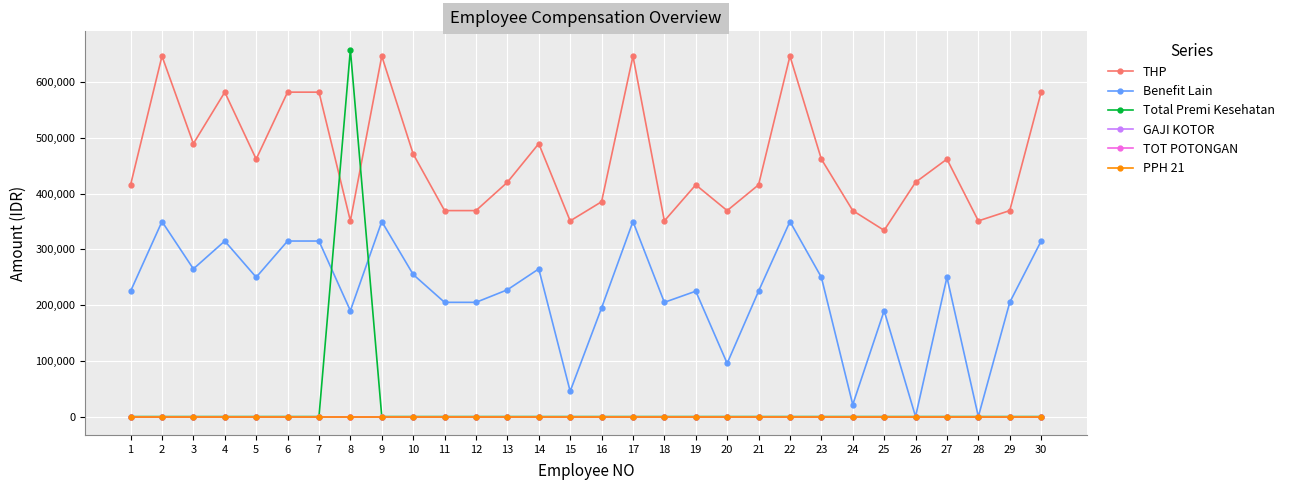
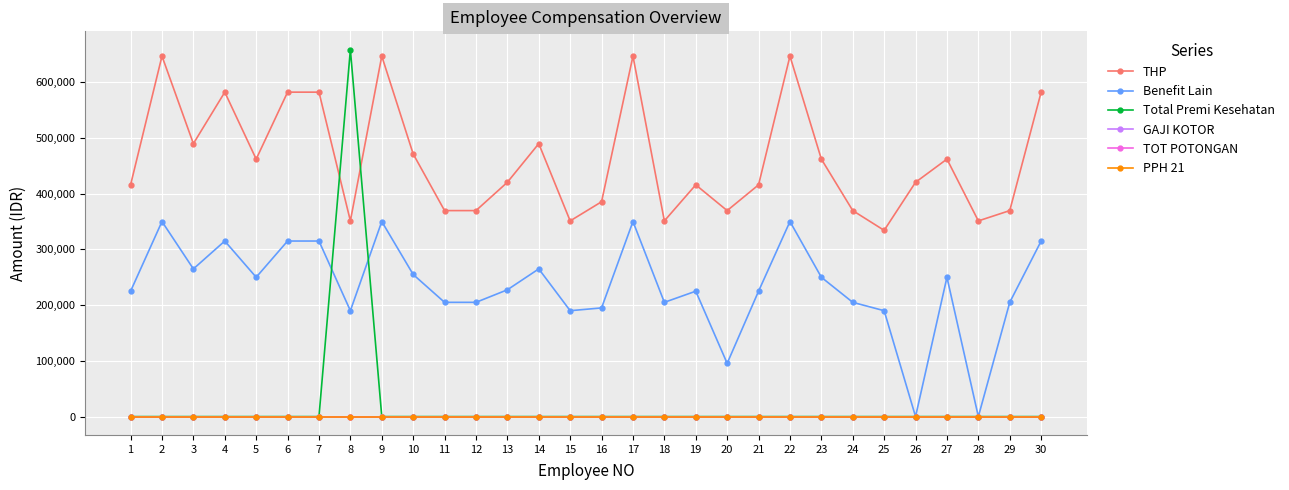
  {
    "THP": {
      "1": "420,000",
      "2": "650,000",
      "3": "490,000",
      "4": "580,000",
      "5": "460,000",
      "6": "580,000",
      "7": "580,000",
      "8": "350,000",
      "9": "650,000",
      "10": "470,000",
      "11": "370,000",
      "12": "370,000",
      "13": "420,000",
      "14": "490,000",
      "15": "350,000",
      "16": "390,000",
      "17": "650,000",
      "18": "350,000",
      "19": "420,000",
      "20": "370,000",
      "21": "420,000",
      "22": "650,000",
      "23": "460,000",
      "24": "370,000",
      "25": "330,000",
      "26": "420,000",
      "27": "460,000",
      "28": "350,000",
      "29": "370,000",
      "30": "580,000"
    },
    "Benefit Lain": {
      "1": "230,000",
      "2": "350,000",
      "3": "270,000",
      "4": "320,000",
      "5": "250,000",
      "6": "320,000",
      "7": "320,000",
      "8": "190,000",
      "9": "350,000",
      "10": "260,000",
      "11": "210,000",
      "12": "210,000",
      "13": "230,000",
      "14": "270,000",
-     "15": "50,000",
+     "15": "190,000",
      "16": "200,000",
      "17": "350,000",
      "18": "210,000",
      "19": "230,000",
      "20": "100,000",
      "21": "230,000",
      "22": "350,000",
      "23": "250,000",
-     "24": "20,000",
+     "24": "210,000",
      "25": "190,000",
      "27": "250,000",
      "29": "210,000",
      "30": "320,000"
    },
    "Total Premi Kesehatan": {
      "8": "660,000"
    },
    "PPH 21": {
      "8": "0"
    }
  }
